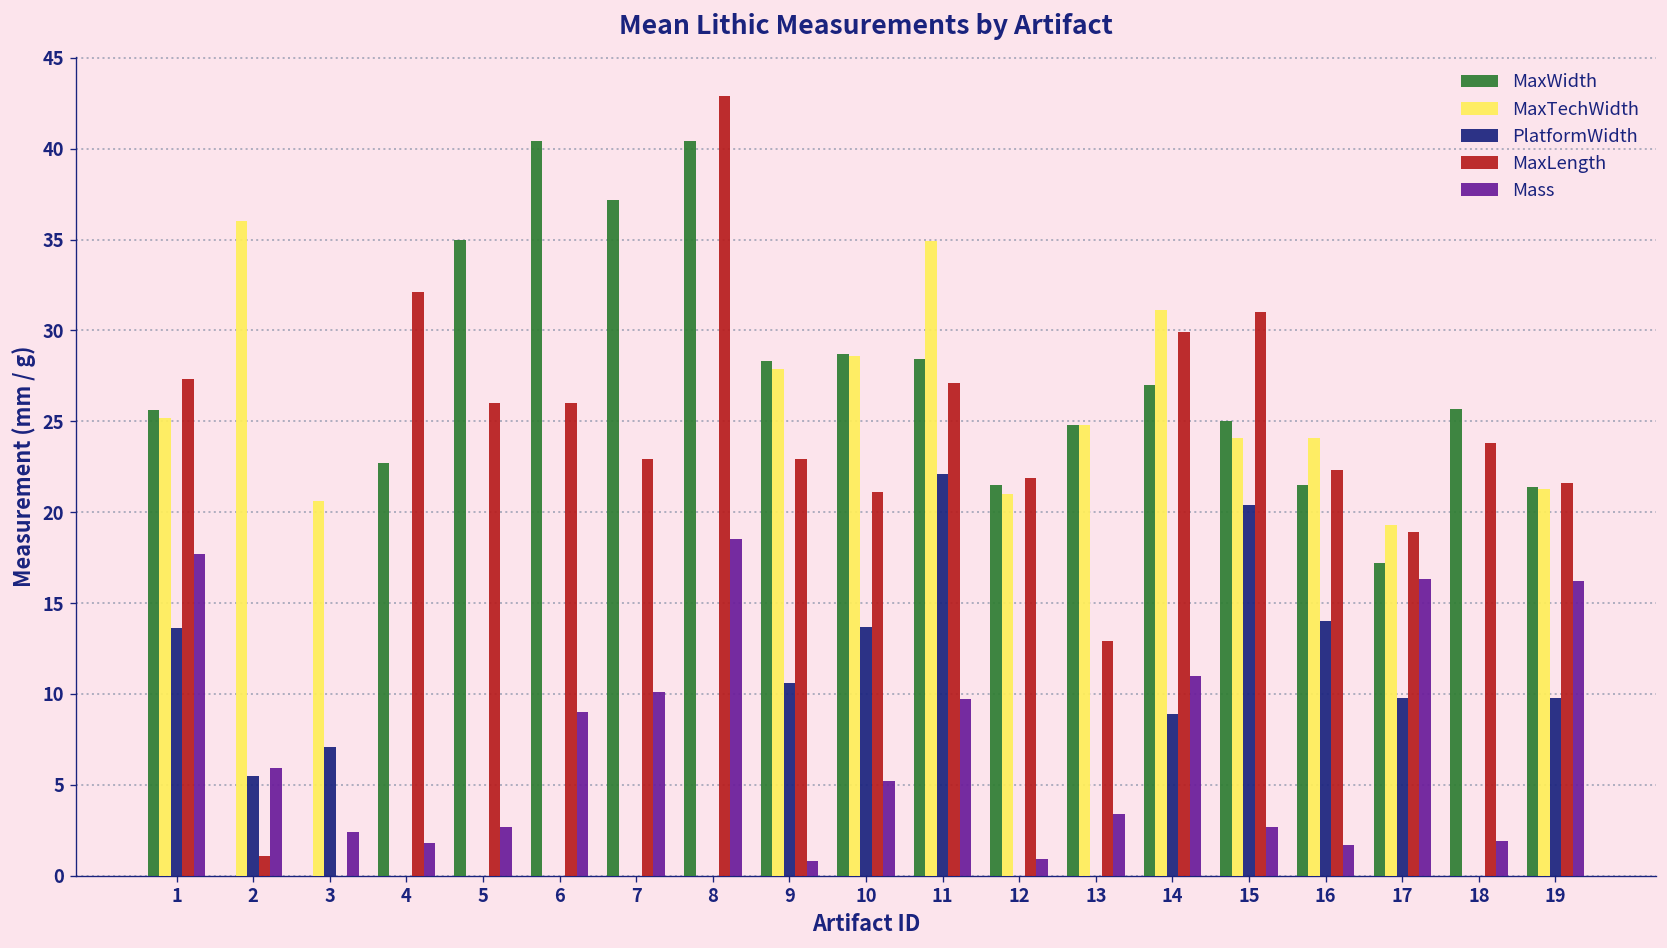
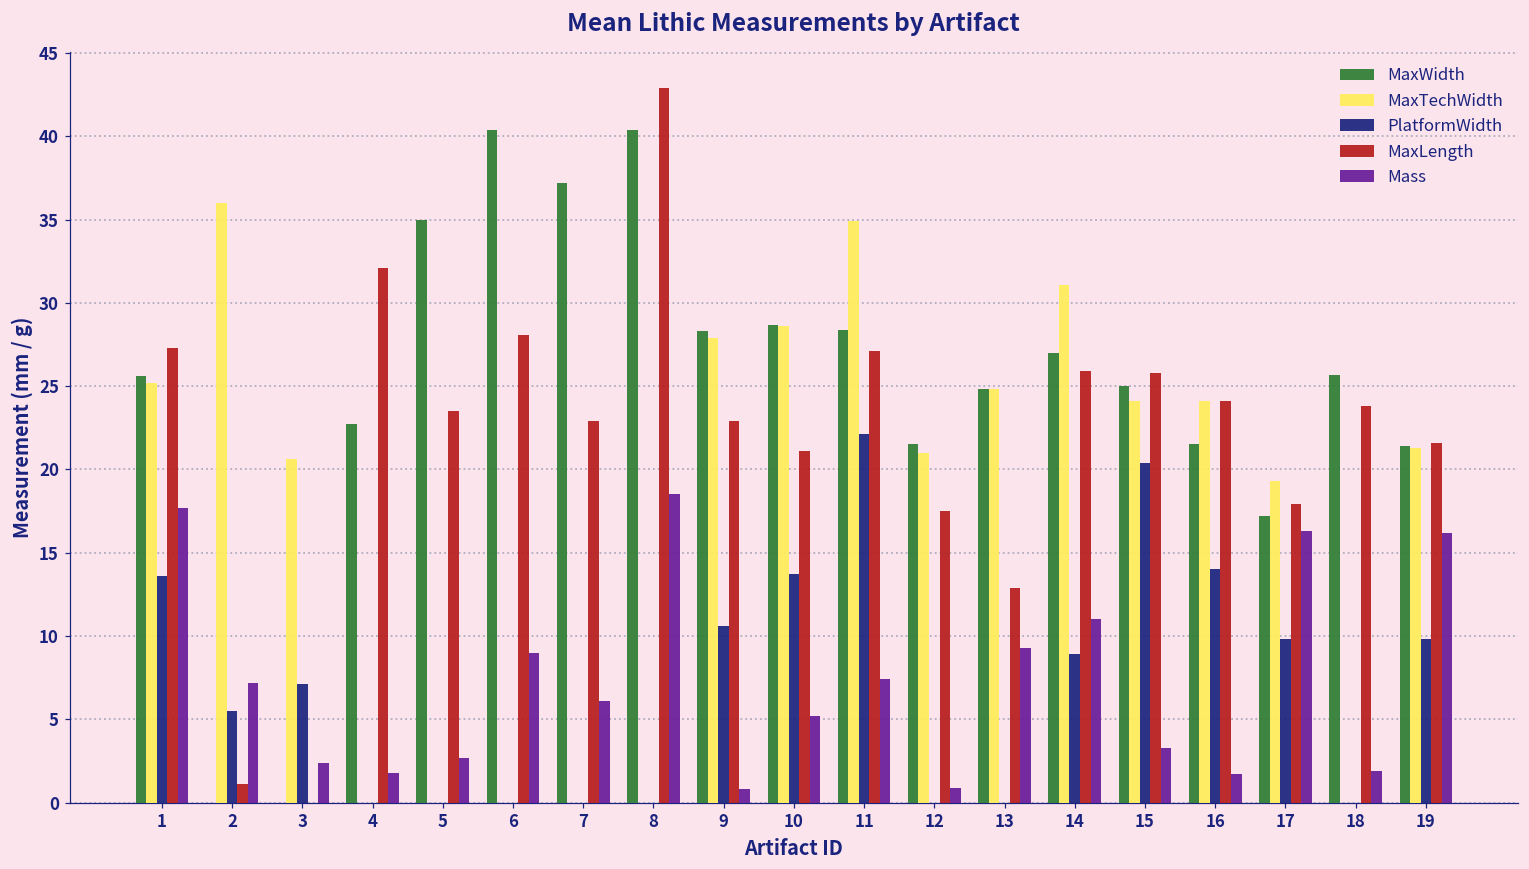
  {
    "MaxWidth": {
      "1": 25.6,
      "2": 0.0,
      "3": 0.0,
      "4": 22.7,
      "5": 35.0,
      "6": 40.4,
      "7": 37.2,
      "8": 40.4,
      "9": 28.3,
      "10": 28.7,
      "11": 28.4,
      "12": 21.5,
      "13": 24.8,
      "14": 27.0,
      "15": 25.0,
      "16": 21.5,
      "17": 17.2,
      "18": 25.7,
      "19": 21.4
    },
    "MaxTechWidth": {
      "1": 25.2,
      "2": 36.0,
      "3": 20.6,
      "4": 0.0,
      "5": 0.0,
      "6": 0.0,
      "7": 0.0,
      "8": 0.0,
      "9": 27.9,
      "10": 28.6,
      "11": 34.9,
      "12": 21.0,
      "13": 24.8,
      "14": 31.1,
      "15": 24.1,
      "16": 24.1,
      "17": 19.3,
      "18": 0.0,
      "19": 21.3
    },
    "PlatformWidth": {
      "1": 13.6,
      "2": 5.5,
      "3": 7.1,
      "4": 0.0,
      "5": 0.0,
      "6": 0.0,
      "7": 0.0,
      "8": 0.0,
      "9": 10.6,
      "10": 13.7,
      "11": 22.1,
      "12": 0.0,
      "13": 0.0,
      "14": 8.9,
      "15": 20.4,
      "16": 14.0,
      "17": 9.8,
      "18": 0.0,
      "19": 9.8
    },
    "MaxLength": {
      "1": 27.3,
      "2": 1.1,
      "3": 0.0,
      "4": 32.1,
-     "5": 26.0,
-     "6": 26.0,
+     "5": 23.5,
+     "6": 28.1,
      "7": 22.9,
      "8": 42.9,
      "9": 22.9,
      "10": 21.1,
      "11": 27.1,
-     "12": 21.9,
+     "12": 17.5,
      "13": 12.9,
-     "14": 29.9,
-     "15": 31.0,
-     "16": 22.3,
-     "17": 18.9,
+     "14": 25.9,
+     "15": 25.8,
+     "16": 24.1,
+     "17": 17.9,
      "18": 23.8,
      "19": 21.6
    },
    "Mass": {
      "1": 17.7,
-     "2": 5.9,
+     "2": 7.2,
      "3": 2.4,
      "4": 1.8,
      "5": 2.7,
      "6": 9.0,
-     "7": 10.1,
+     "7": 6.1,
      "8": 18.5,
      "9": 0.8,
      "10": 5.2,
-     "11": 9.7,
+     "11": 7.4,
      "12": 0.9,
-     "13": 3.4,
+     "13": 9.3,
      "14": 11.0,
-     "15": 2.7,
+     "15": 3.3,
      "16": 1.7,
      "17": 16.3,
      "18": 1.9,
      "19": 16.2
    }
  }
